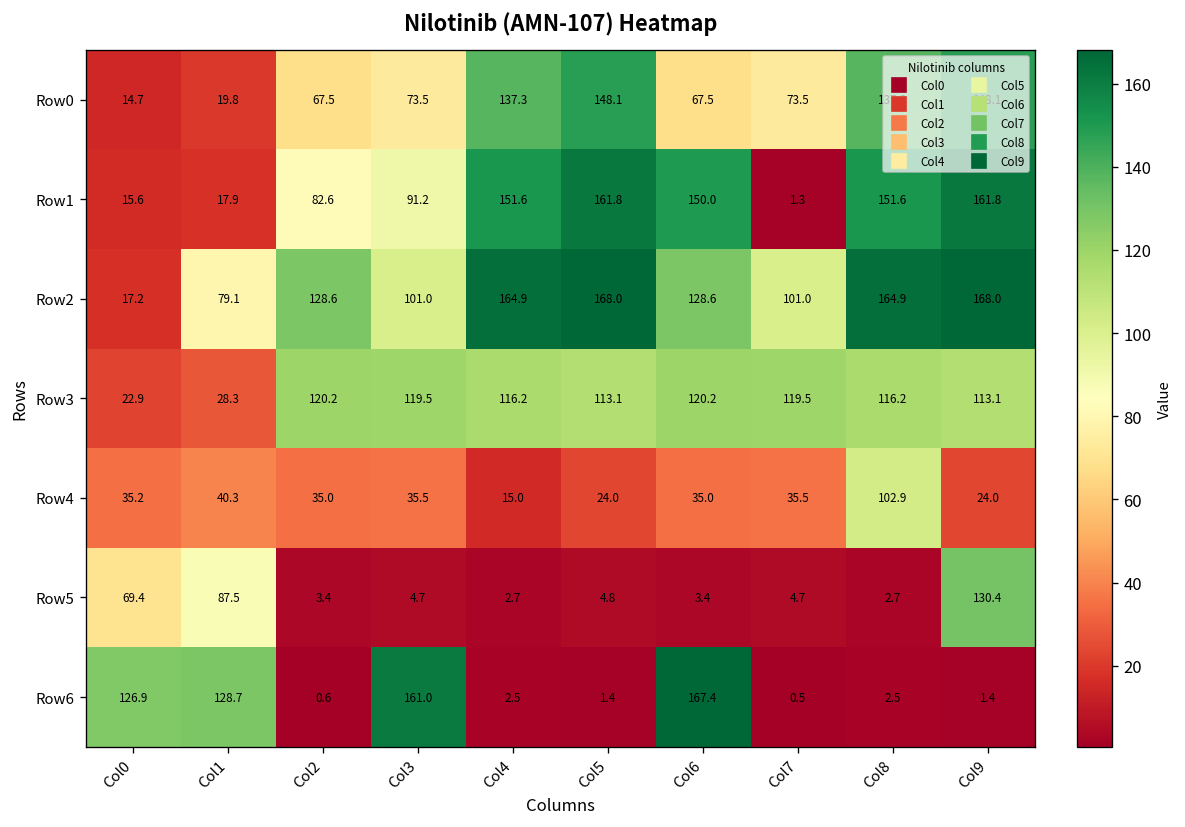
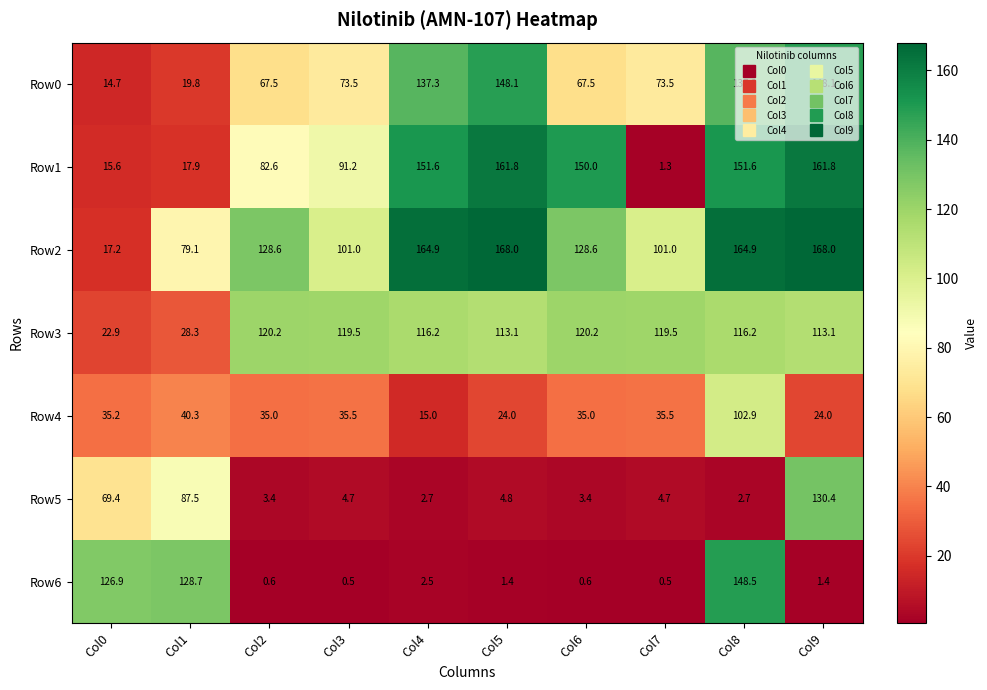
  {
    "Row0": {
      "Col0": 14.7,
      "Col1": 19.8,
      "Col2": 67.5,
      "Col3": 73.5,
      "Col4": 137.3,
      "Col5": 148.1,
      "Col6": 67.5,
      "Col7": 73.5
    },
    "Row1": {
      "Col0": 15.6,
      "Col1": 17.9,
      "Col2": 82.6,
      "Col3": 91.2,
      "Col4": 151.6,
      "Col5": 161.8,
      "Col6": 150.0,
      "Col7": 1.3,
      "Col8": 151.6,
      "Col9": 161.8
    },
    "Row2": {
      "Col0": 17.2,
      "Col1": 79.1,
      "Col2": 128.6,
      "Col3": 101.0,
      "Col4": 164.9,
      "Col5": 168.0,
      "Col6": 128.6,
      "Col7": 101.0,
      "Col8": 164.9,
      "Col9": 168.0
    },
    "Row3": {
      "Col0": 22.9,
      "Col1": 28.3,
      "Col2": 120.2,
      "Col3": 119.5,
      "Col4": 116.2,
      "Col5": 113.1,
      "Col6": 120.2,
      "Col7": 119.5,
      "Col8": 116.2,
      "Col9": 113.1
    },
    "Row4": {
      "Col0": 35.2,
      "Col1": 40.3,
      "Col2": 35.0,
      "Col3": 35.5,
      "Col4": 15.0,
      "Col5": 24.0,
      "Col6": 35.0,
      "Col7": 35.5,
      "Col8": 102.9,
      "Col9": 24.0
    },
    "Row5": {
      "Col0": 69.4,
      "Col1": 87.5,
      "Col2": 3.4,
      "Col3": 4.7,
      "Col4": 2.7,
      "Col5": 4.8,
      "Col6": 3.4,
      "Col7": 4.7,
      "Col8": 2.7,
      "Col9": 130.4
    },
    "Row6": {
      "Col0": 126.9,
      "Col1": 128.7,
      "Col2": 0.6,
-     "Col3": 161.0,
+     "Col3": 0.5,
      "Col4": 2.5,
      "Col5": 1.4,
-     "Col6": 167.4,
+     "Col6": 0.6,
      "Col7": 0.5,
-     "Col8": 2.5,
+     "Col8": 148.5,
      "Col9": 1.4
    }
  }
